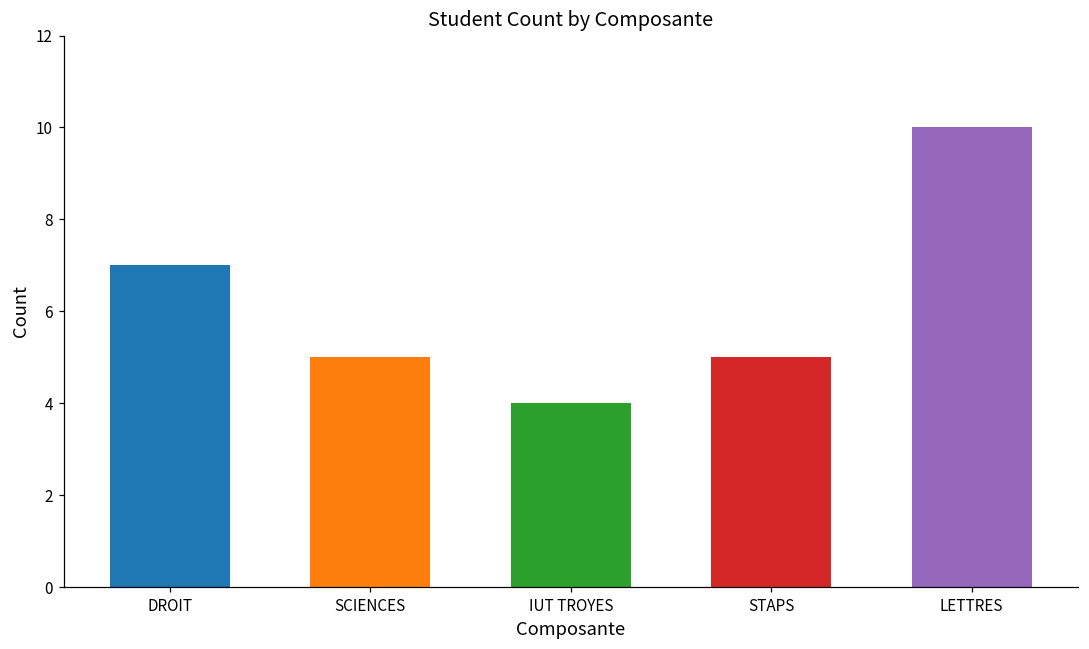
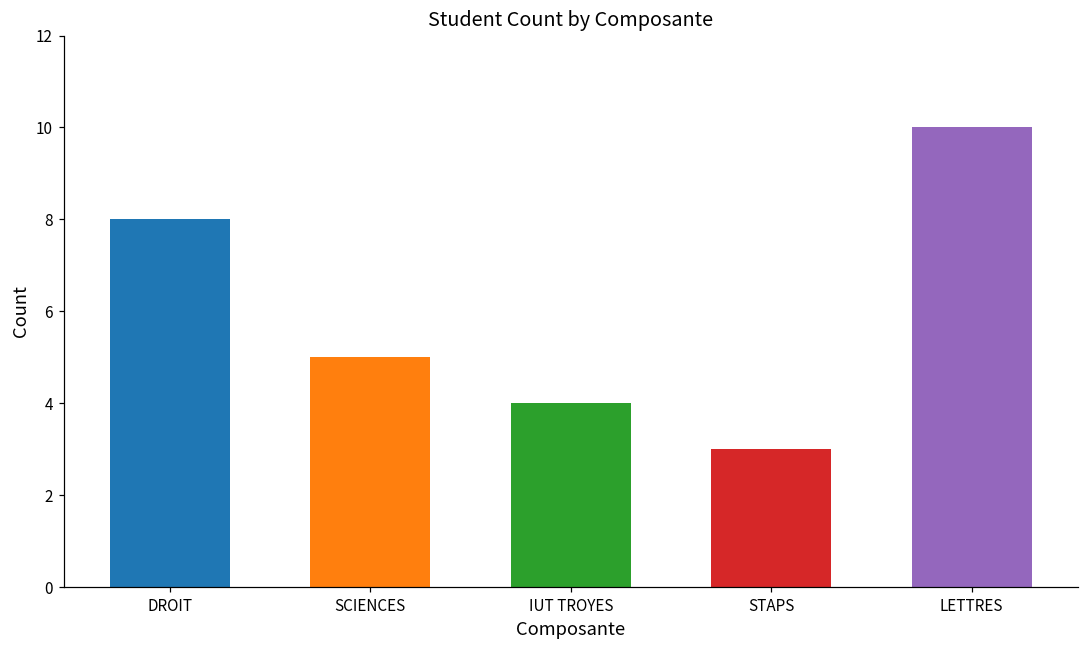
  {
-   "DROIT": 7,
+   "DROIT": 8,
    "SCIENCES": 5,
    "IUT TROYES": 4,
-   "STAPS": 5,
+   "STAPS": 3,
    "LETTRES": 10
  }
